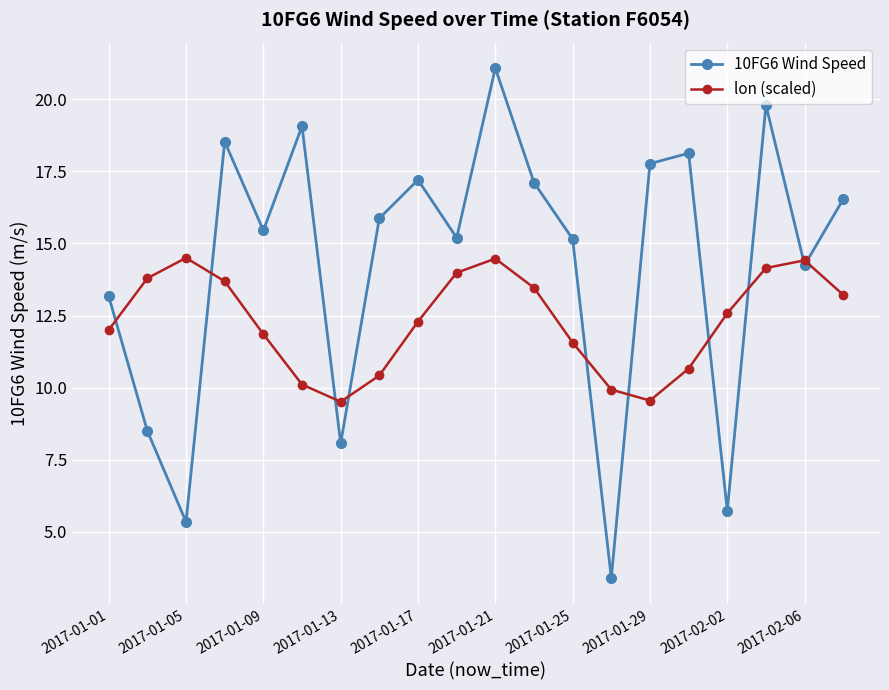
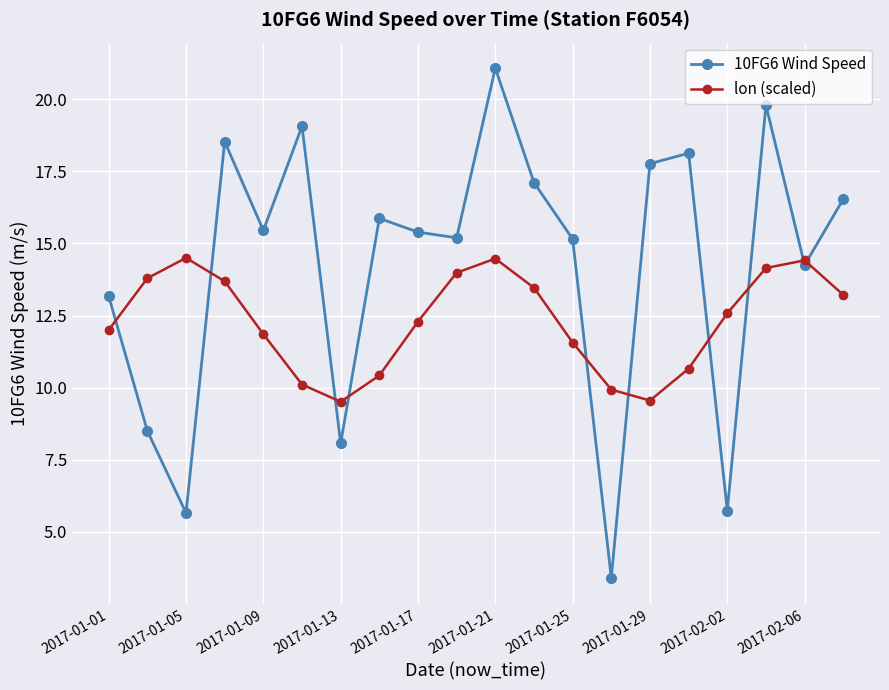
  {
    "10FG6 Wind Speed": {
      "2017-01-01": 13.2,
-     "2017-01-05": 5.3,
+     "2017-01-05": 5.7,
      "2017-01-09": 15.5,
      "2017-01-13": 8.1,
-     "2017-01-17": 17.2,
+     "2017-01-17": 15.4,
      "2017-01-21": 21.1,
      "2017-01-25": 15.2,
      "2017-01-29": 17.8,
      "2017-02-02": 5.7,
      "2017-02-06": 14.3
    },
    "lon (scaled)": {
      "2017-01-01": 12.0,
      "2017-01-05": 14.5,
      "2017-01-09": 11.9,
      "2017-01-13": 9.5,
      "2017-01-17": 12.3,
      "2017-01-21": 14.5,
      "2017-01-25": 11.6,
      "2017-01-29": 9.6,
      "2017-02-02": 12.6,
      "2017-02-06": 14.4
    }
  }
